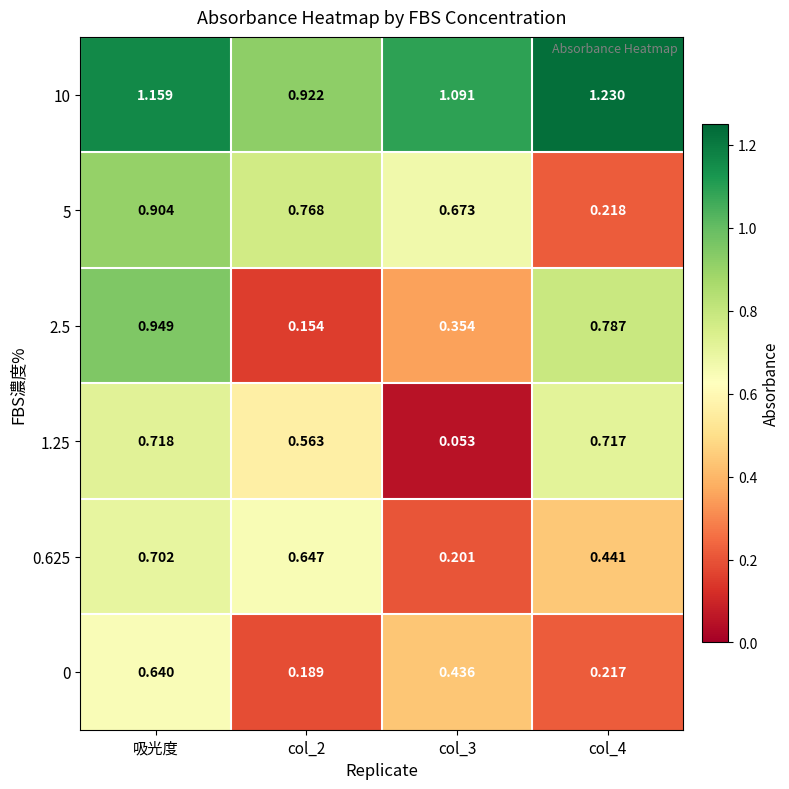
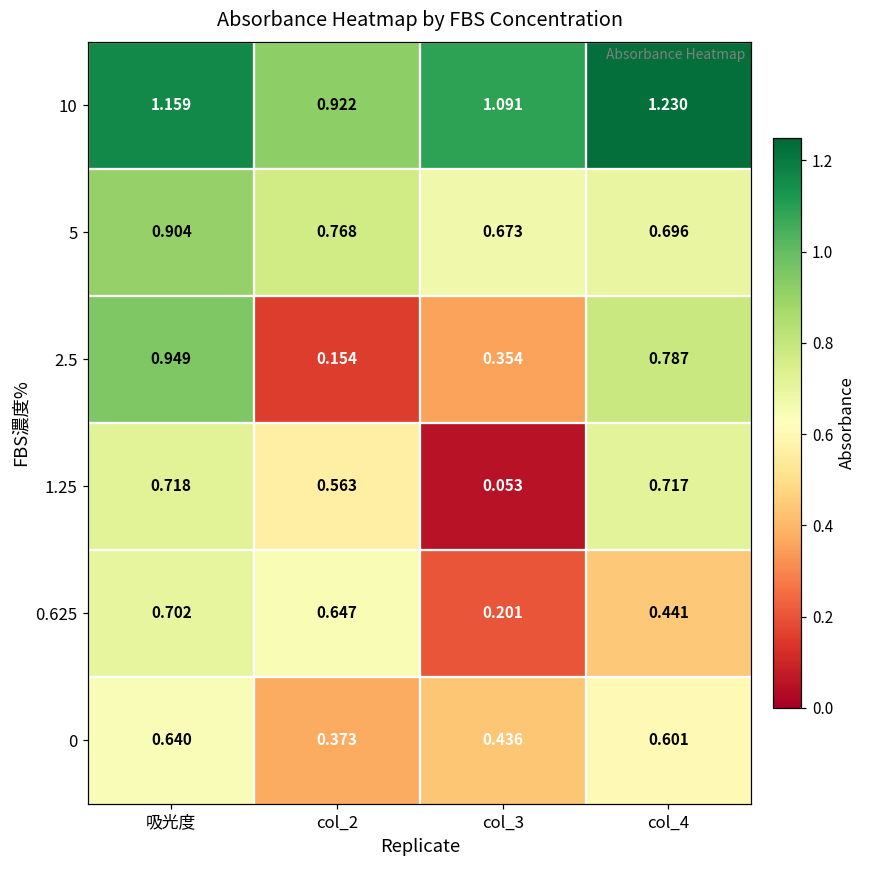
  {
    "10": {
      "吸光度": 1.159,
      "col_2": 0.922,
      "col_3": 1.091
    },
    "5": {
      "吸光度": 0.904,
      "col_2": 0.768,
      "col_3": 0.673,
-     "col_4": 0.218
+     "col_4": 0.696
    },
    "2.5": {
      "吸光度": 0.949,
      "col_2": 0.154,
      "col_3": 0.354,
      "col_4": 0.787
    },
    "1.25": {
      "吸光度": 0.718,
      "col_2": 0.563,
      "col_3": 0.053,
      "col_4": 0.717
    },
    "0.625": {
      "吸光度": 0.702,
      "col_2": 0.647,
      "col_3": 0.201,
      "col_4": 0.441
    },
    "0": {
      "吸光度": 0.640,
-     "col_2": 0.189,
+     "col_2": 0.373,
      "col_3": 0.436,
-     "col_4": 0.217
+     "col_4": 0.601
    }
  }
